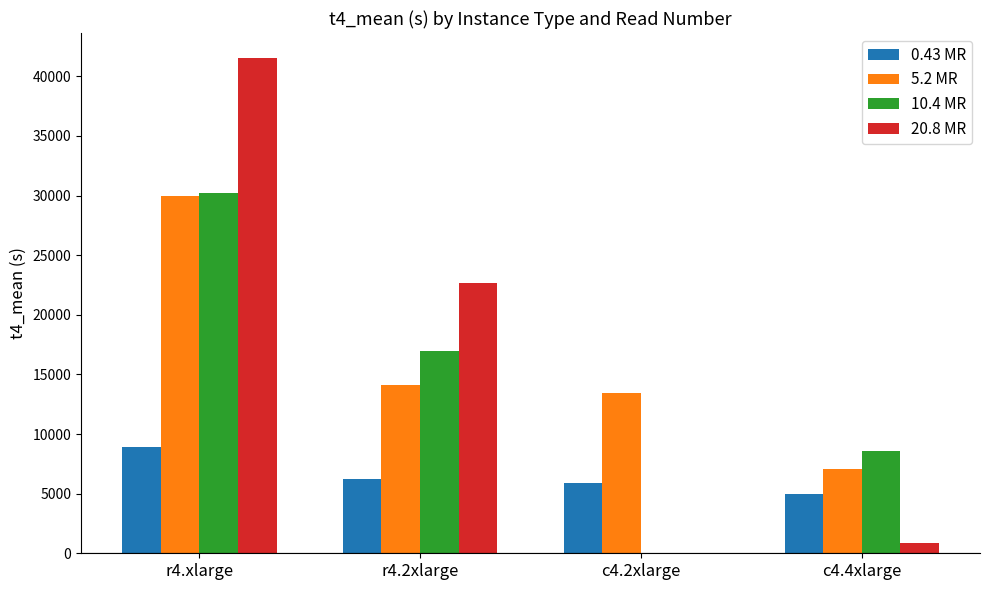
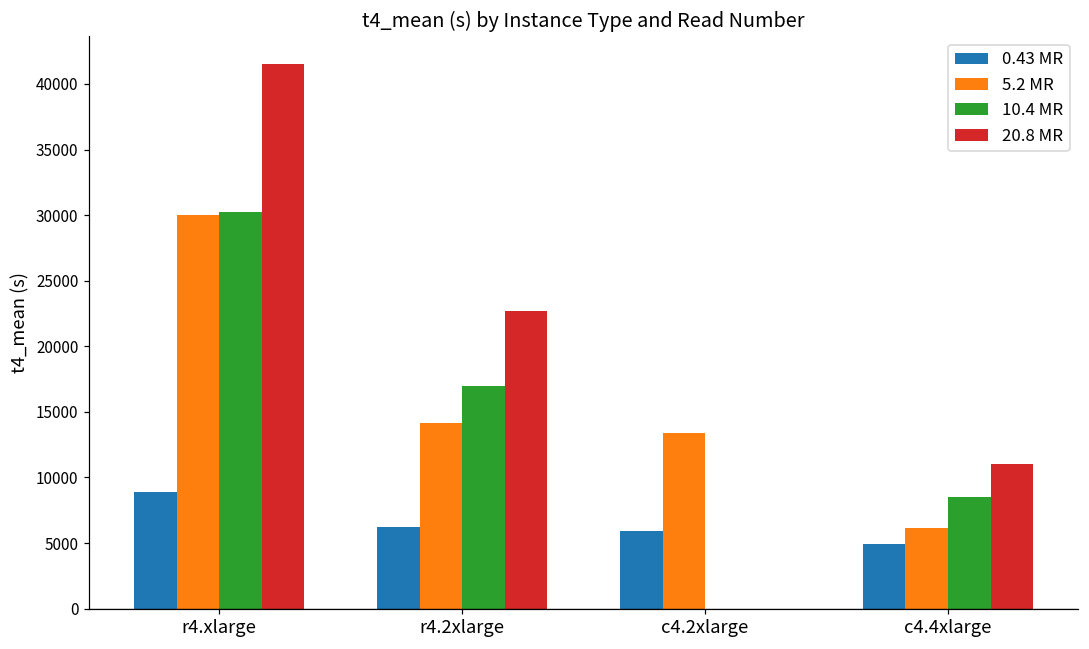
  {
    "0.43 MR": {
      "r4.xlarge": 8900,
      "r4.2xlarge": 6300,
      "c4.2xlarge": 5900,
      "c4.4xlarge": 4900
    },
    "5.2 MR": {
      "r4.xlarge": 30000,
      "r4.2xlarge": 14200,
      "c4.2xlarge": 13400,
-     "c4.4xlarge": 7000
+     "c4.4xlarge": 6100
    },
    "10.4 MR": {
      "r4.xlarge": 30200,
      "r4.2xlarge": 16900,
      "c4.2xlarge": 0,
      "c4.4xlarge": 8500
    },
    "20.8 MR": {
      "r4.xlarge": 41600,
      "r4.2xlarge": 22700,
      "c4.2xlarge": 0,
-     "c4.4xlarge": 900
+     "c4.4xlarge": 11000
    }
  }
